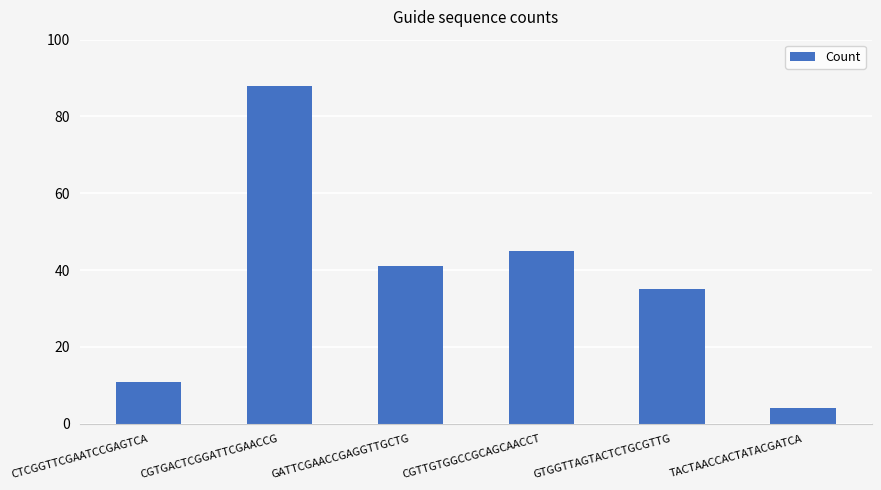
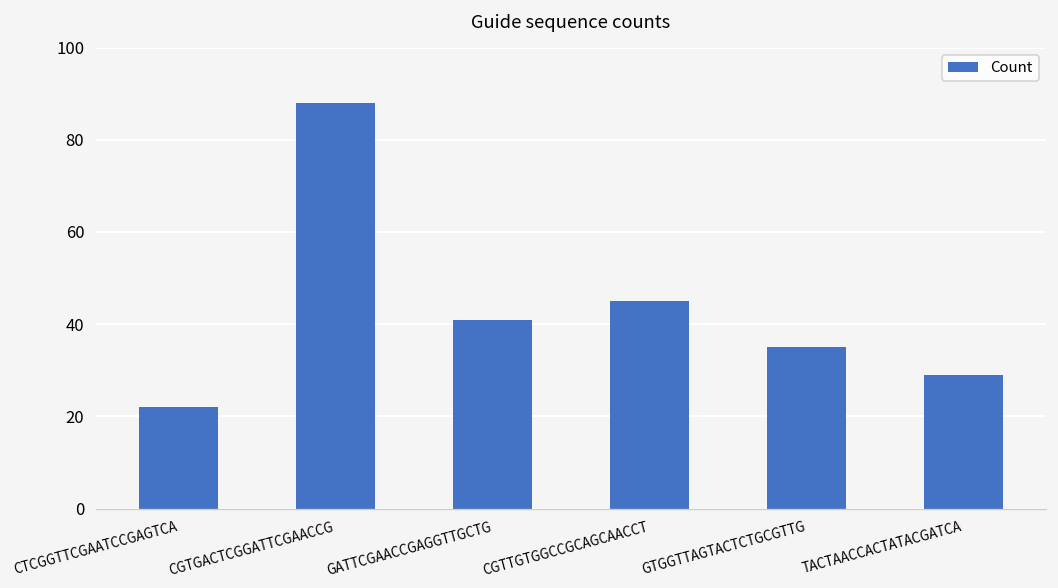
  {
-   "CTCGGTTCGAATCCGAGTCA": 11,
+   "CTCGGTTCGAATCCGAGTCA": 22,
    "CGTGACTCGGATTCGAACCG": 88,
    "GATTCGAACCGAGGTTGCTG": 41,
    "CGTTGTGGCCGCAGCAACCT": 45,
    "GTGGTTAGTACTCTGCGTTG": 35,
-   "TACTAACCACTATACGATCA": 4
+   "TACTAACCACTATACGATCA": 29
  }
